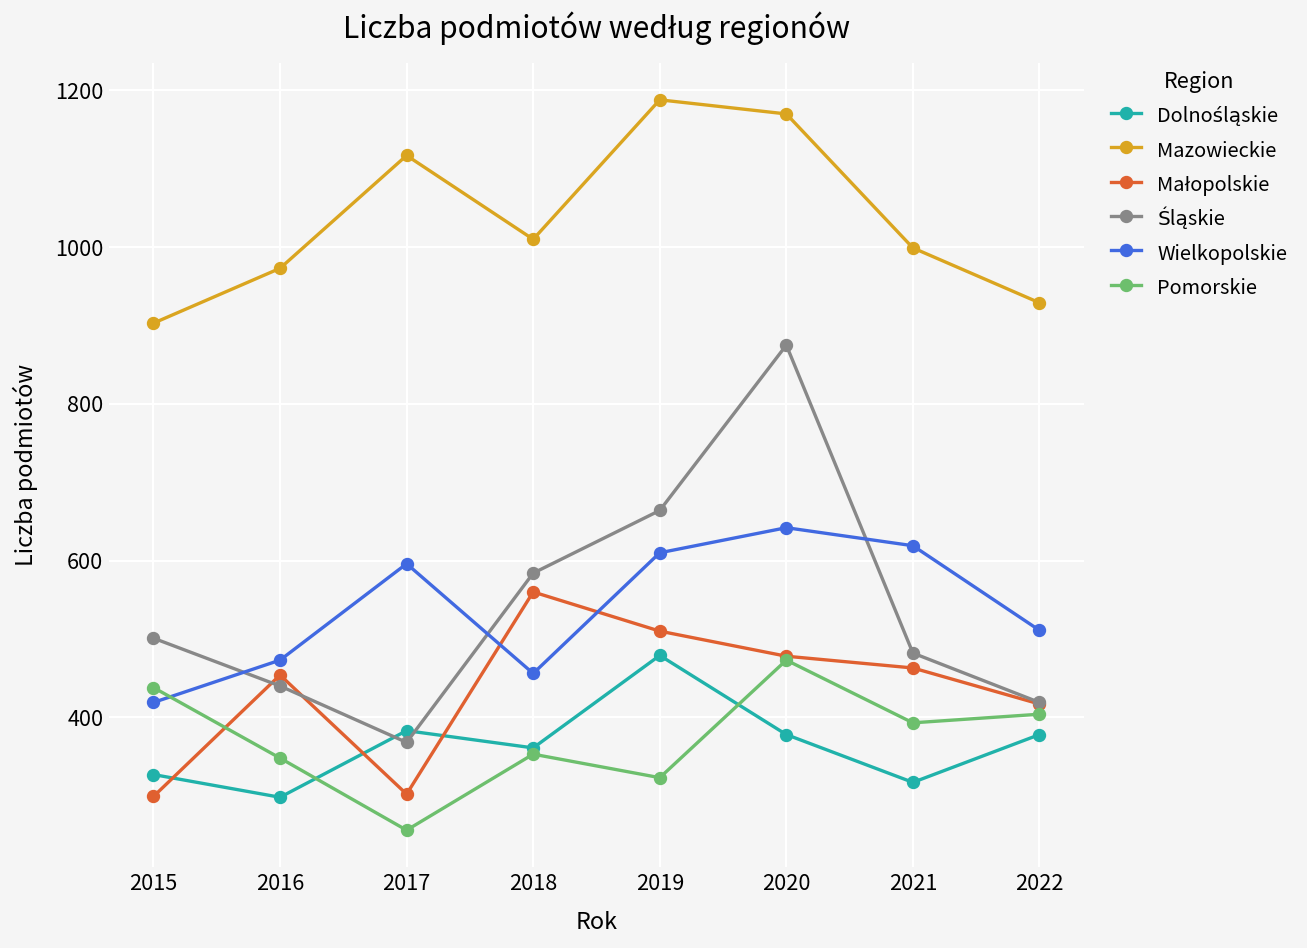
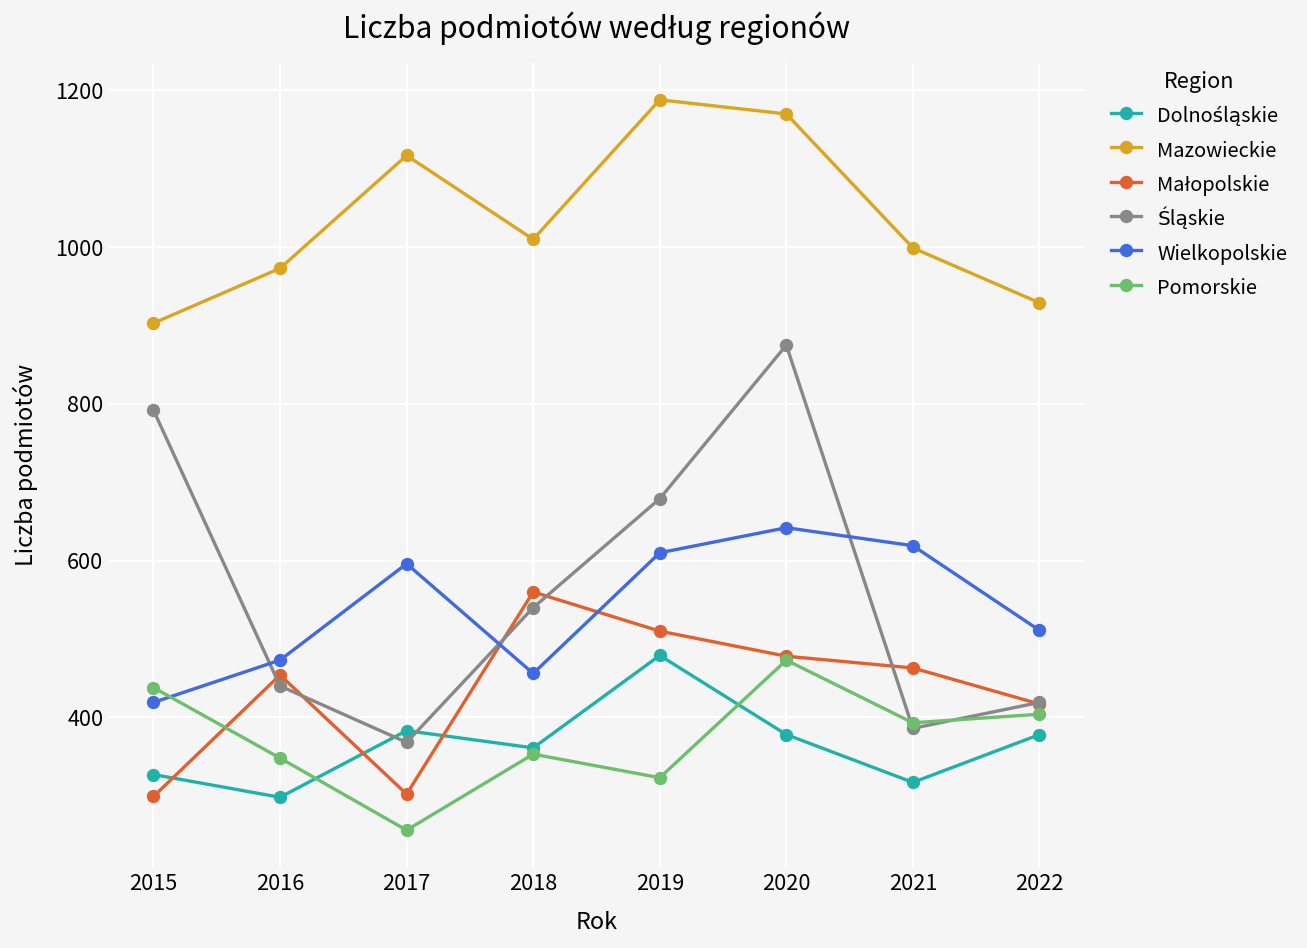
  {
    "Dolnośląskie": {
      "2015": 330,
      "2016": 300,
      "2017": 380,
      "2018": 360,
      "2019": 480,
      "2020": 380,
      "2021": 320,
      "2022": 380
    },
    "Mazowieckie": {
      "2015": 900,
      "2016": 970,
      "2017": 1120,
      "2018": 1010,
      "2019": 1190,
      "2020": 1170,
      "2021": 1000,
      "2022": 930
    },
    "Małopolskie": {
      "2015": 300,
      "2016": 450,
      "2017": 300,
      "2018": 560,
      "2019": 510,
      "2020": 480,
      "2021": 460
    },
    "Śląskie": {
-     "2015": 500,
+     "2015": 790,
      "2016": 440,
      "2017": 370,
-     "2018": 580,
-     "2019": 660,
+     "2018": 540,
+     "2019": 680,
      "2020": 880,
-     "2021": 480
+     "2021": 390
    },
    "Wielkopolskie": {
      "2015": 420,
      "2016": 470,
      "2017": 600,
      "2018": 460,
      "2019": 610,
      "2020": 640,
      "2021": 620,
      "2022": 510
    },
    "Pomorskie": {
      "2015": 440,
      "2016": 350,
      "2017": 260,
      "2018": 350,
      "2019": 320,
      "2020": 470,
      "2021": 390,
      "2022": 400
    }
  }
